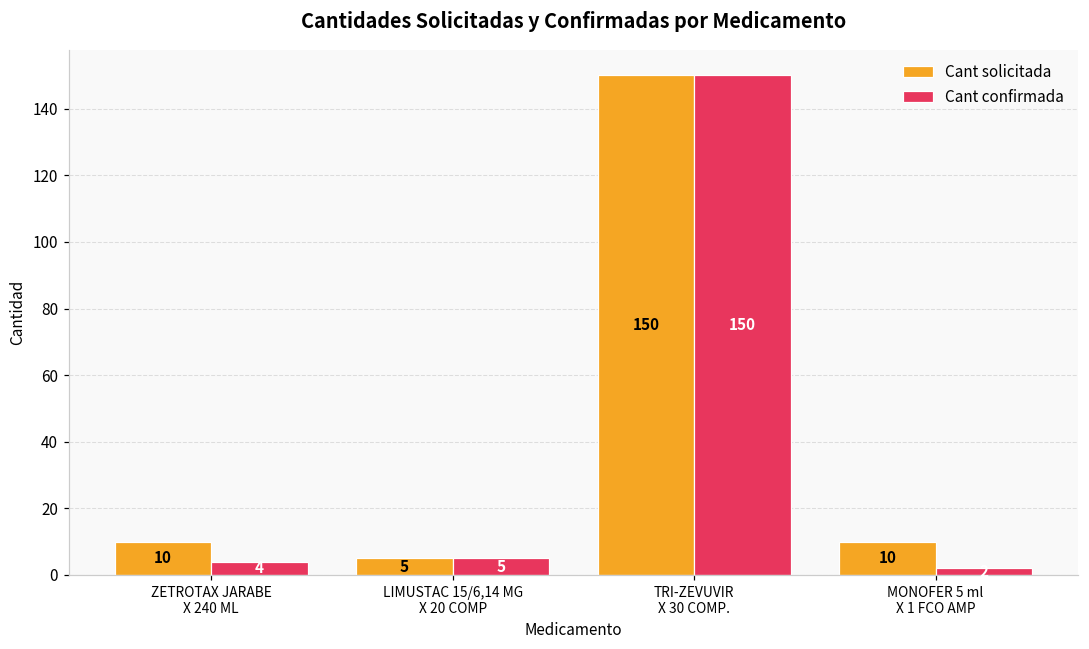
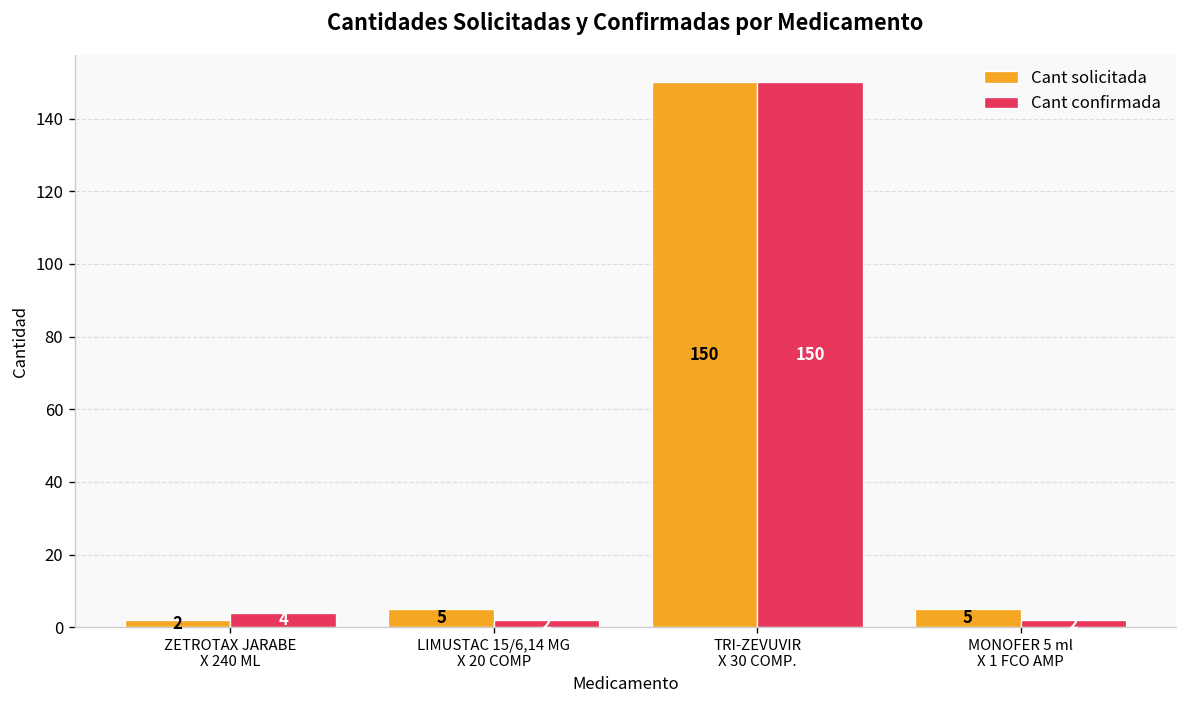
  {
    "Cant solicitada": {
-     "ZETROTAX JARABE X 240 ML": 10,
+     "ZETROTAX JARABE X 240 ML": 2,
      "LIMUSTAC 15/6,14 MG X 20 COMP": 5,
      "TRI-ZEVUVIR X 30 COMP.": 150,
-     "MONOFER 5 ml X 1 FCO AMP": 10
+     "MONOFER 5 ml X 1 FCO AMP": 5
    },
    "Cant confirmada": {
-     "LIMUSTAC 15/6,14 MG X 20 COMP": 5,
+     "LIMUSTAC 15/6,14 MG X 20 COMP": 2,
      "MONOFER 5 ml X 1 FCO AMP": 2
    }
  }
